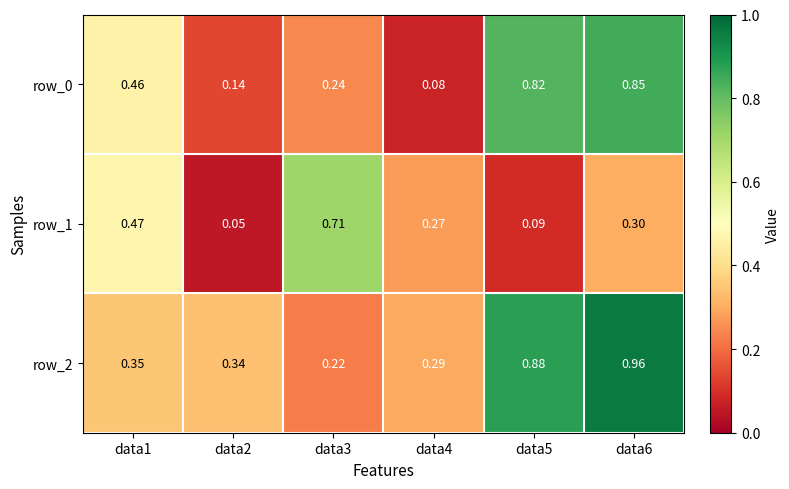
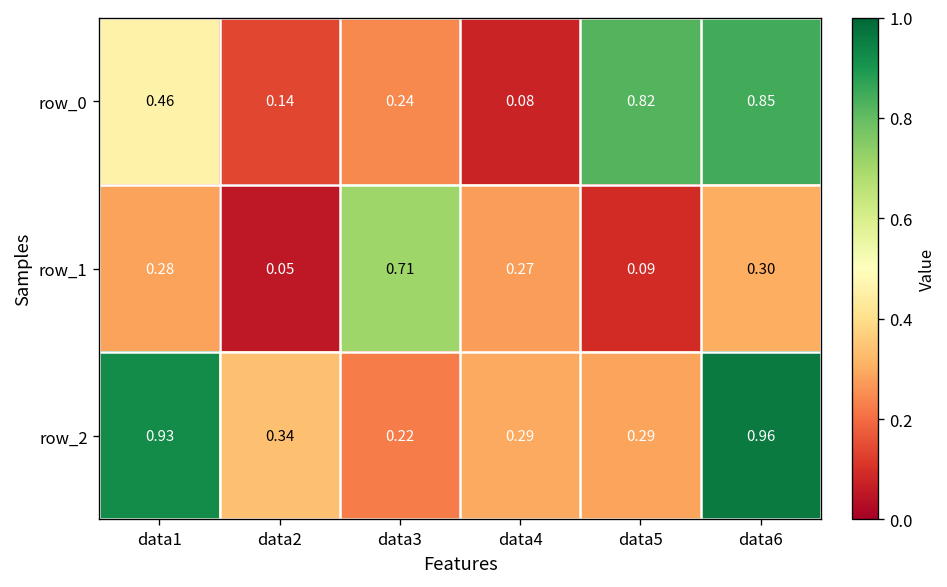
  {
    "row_0": {
      "data1": 0.46,
      "data2": 0.14,
      "data3": 0.24,
      "data4": 0.08,
      "data5": 0.82,
      "data6": 0.85
    },
    "row_1": {
-     "data1": 0.47,
+     "data1": 0.28,
      "data2": 0.05,
      "data3": 0.71,
      "data4": 0.27,
      "data5": 0.09,
      "data6": 0.30
    },
    "row_2": {
-     "data1": 0.35,
+     "data1": 0.93,
      "data2": 0.34,
      "data3": 0.22,
      "data4": 0.29,
-     "data5": 0.88,
+     "data5": 0.29,
      "data6": 0.96
    }
  }
